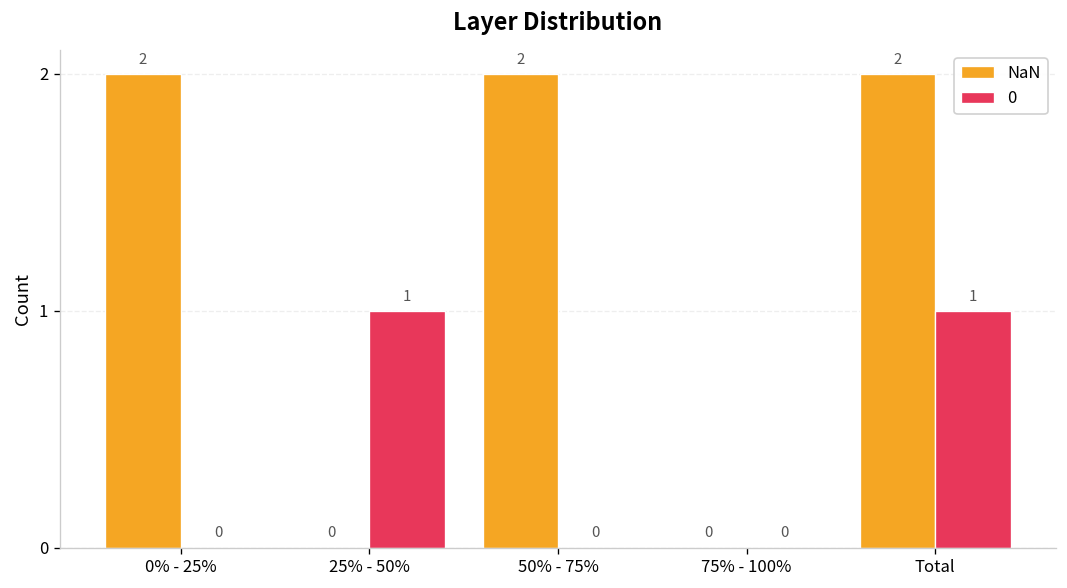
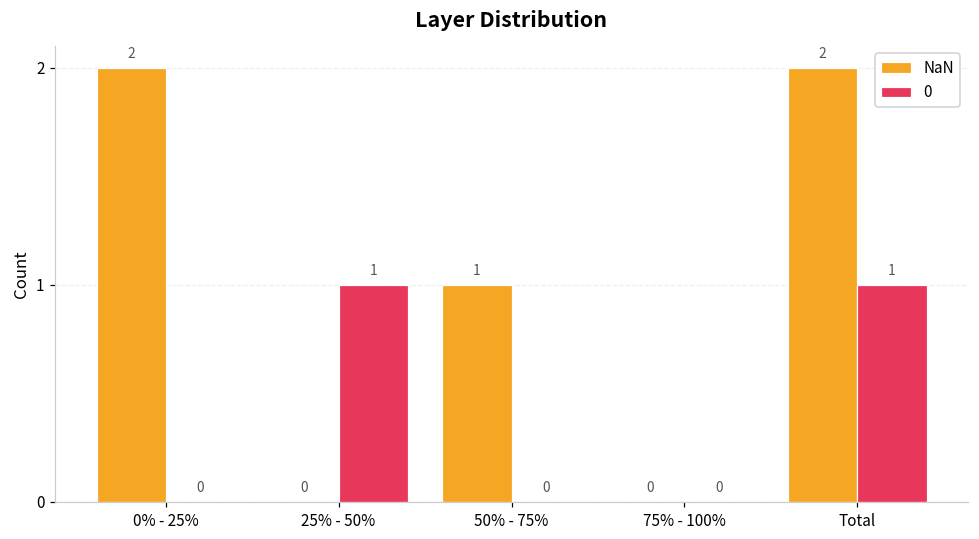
  {
    "NaN": {
      "0% - 25%": 2,
      "25% - 50%": 0,
-     "50% - 75%": 2,
+     "50% - 75%": 1,
      "75% - 100%": 0,
      "Total": 2
    },
    "0": {
      "0% - 25%": 0,
      "25% - 50%": 1,
      "50% - 75%": 0,
      "75% - 100%": 0,
      "Total": 1
    }
  }
